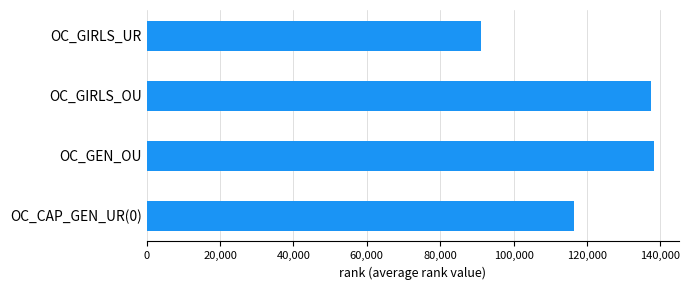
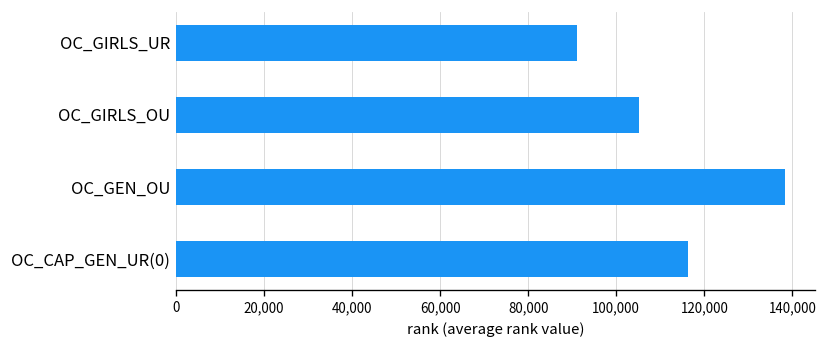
  {
    "OC_GIRLS_UR": "91,000",
-   "OC_GIRLS_OU": "138,000",
+   "OC_GIRLS_OU": "105,000",
    "OC_GEN_OU": "138,000",
    "OC_CAP_GEN_UR(0)": "116,000"
  }
